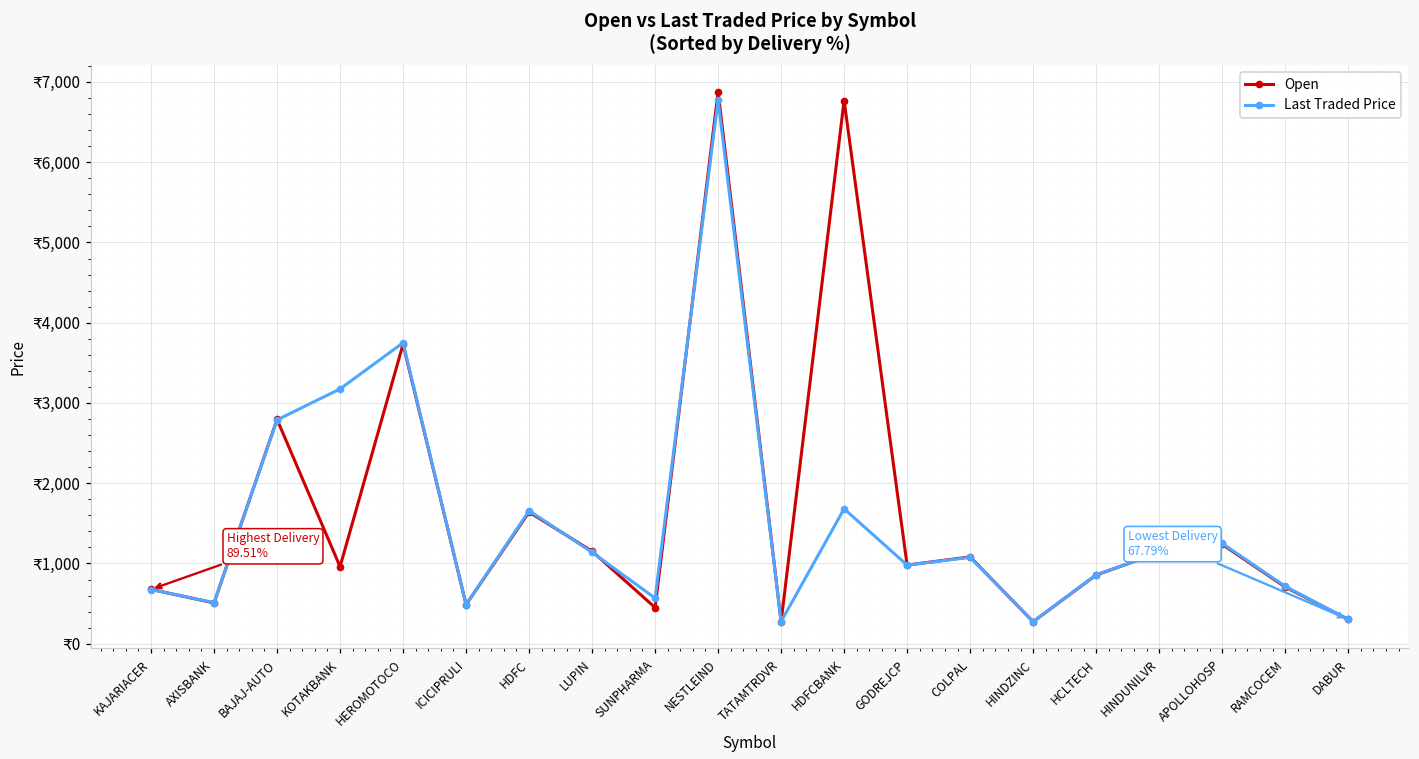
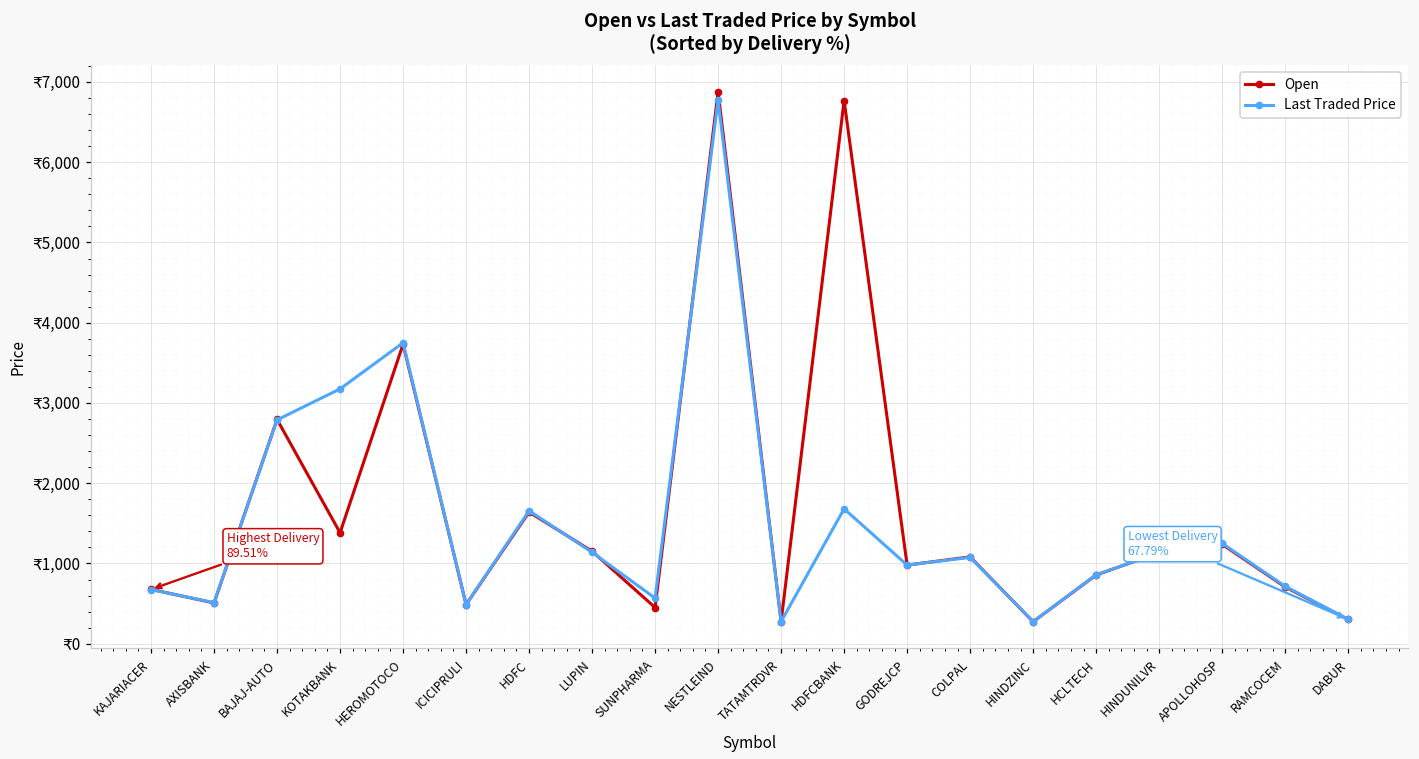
  {
    "Open": {
-     "KOTAKBANK": "₹1,000",
+     "KOTAKBANK": "₹1,400",
      "SUNPHARMA": "₹500",
      "NESTLEIND": "₹6,900",
      "HDFCBANK": "₹6,800"
    },
    "Last Traded Price": {
      "KOTAKBANK": "₹3,200",
      "SUNPHARMA": "₹600",
      "NESTLEIND": "₹6,800",
      "HDFCBANK": "₹1,700"
    }
  }
